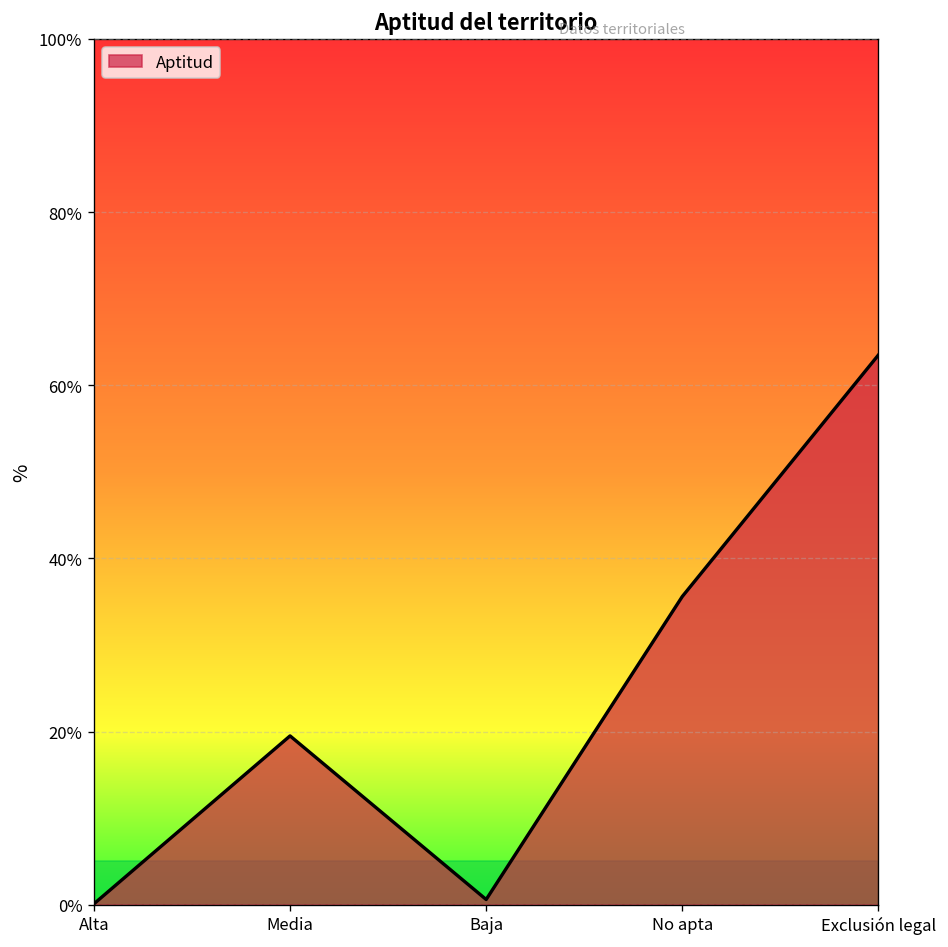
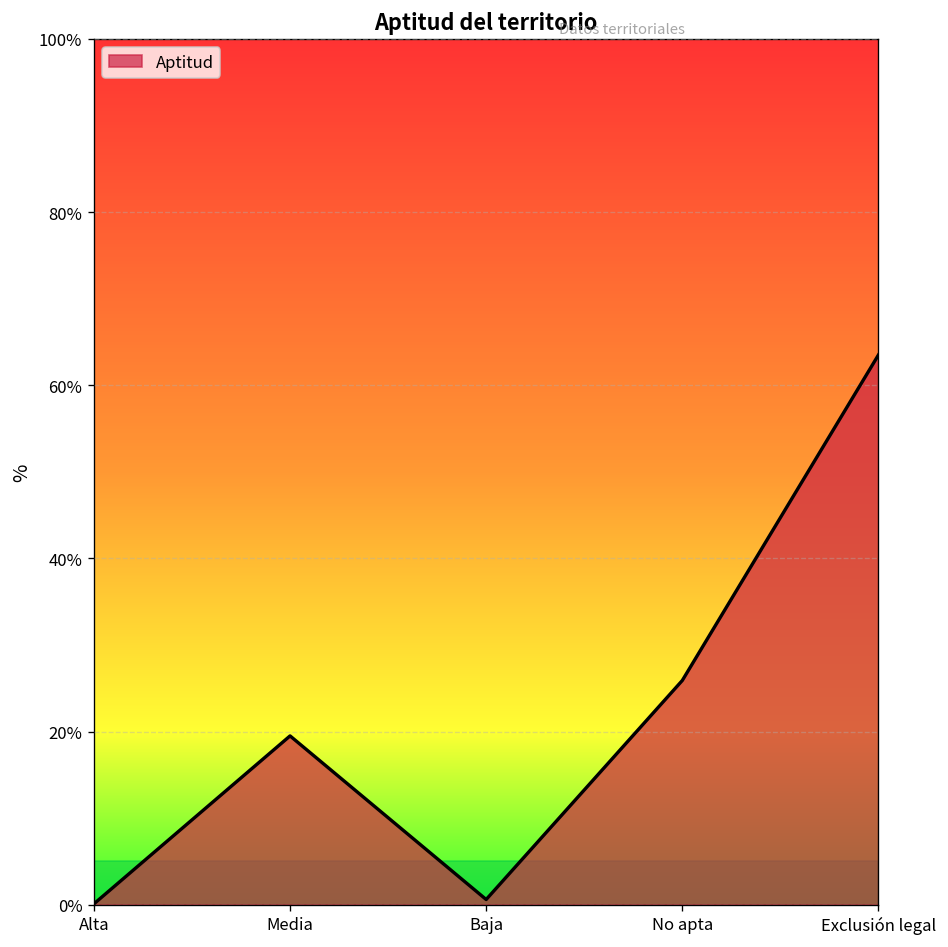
  {
    "Media": "20%",
-   "No apta": "36%",
+   "No apta": "26%",
    "Exclusión legal": "64%"
  }
